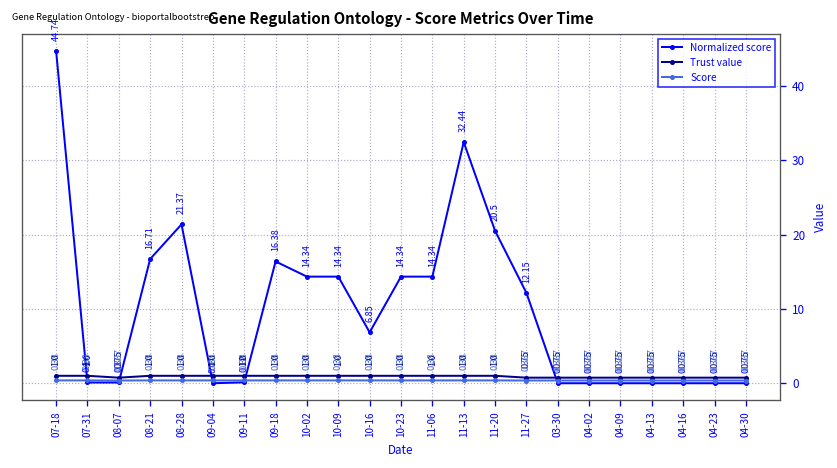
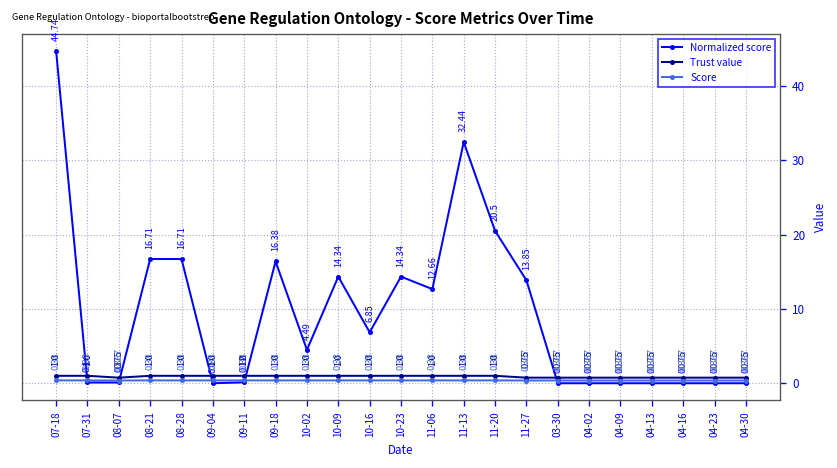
  {
    "Normalized score": {
      "07-18": 44.74,
      "08-21": 16.71,
-     "08-28": 21.37,
+     "08-28": 16.71,
      "09-18": 16.38,
-     "10-02": 14.34,
+     "10-02": 4.49,
      "10-09": 14.34,
      "10-16": 6.85,
      "10-23": 14.34,
-     "11-06": 14.34,
+     "11-06": 12.66,
      "11-13": 32.44,
      "11-20": 20.5,
-     "11-27": 12.15
+     "11-27": 13.85
    }
  }
